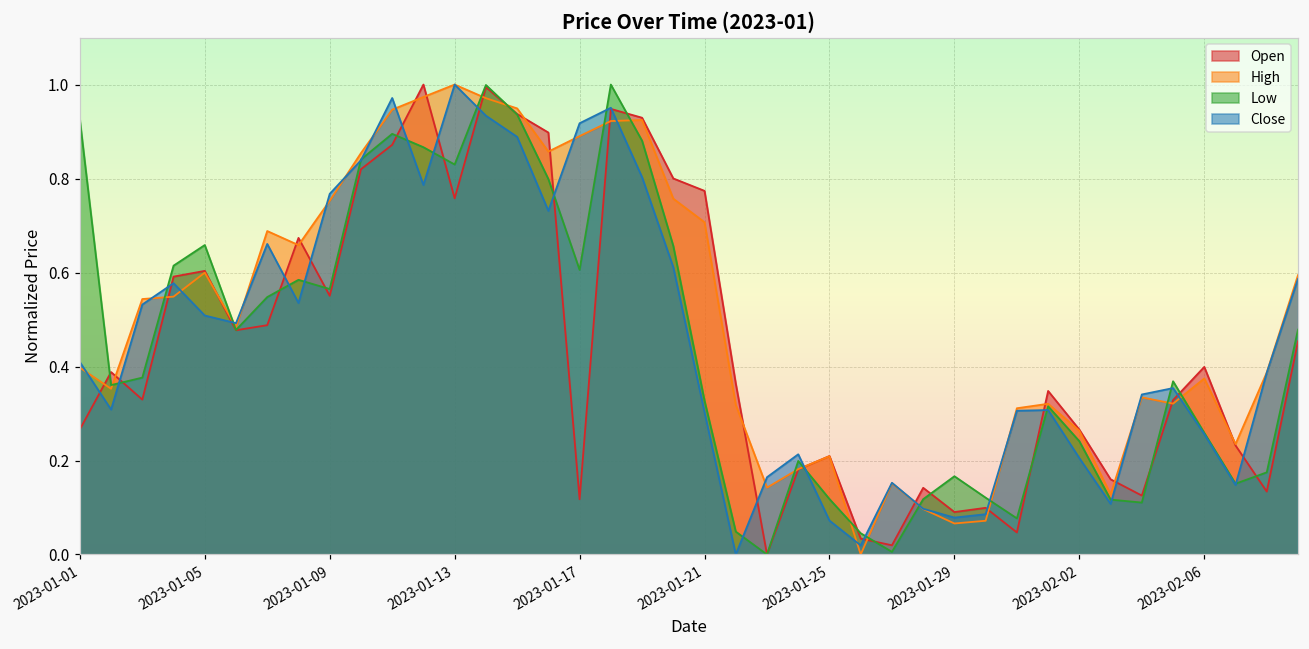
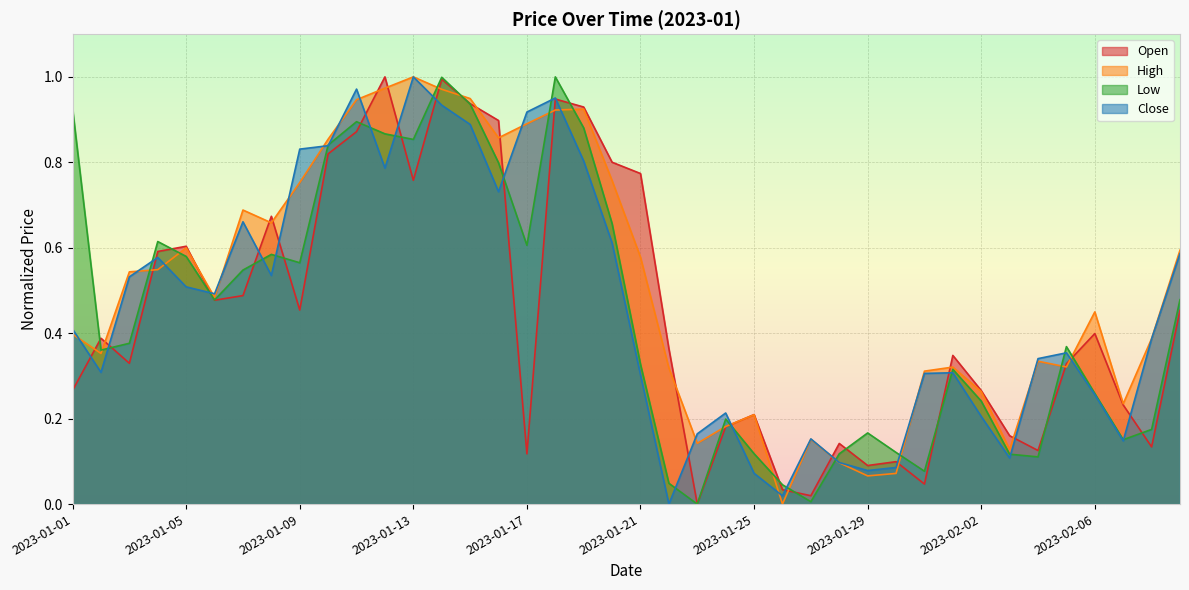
  {
    "Open": {
      "2023-01-01": 0.27,
-     "2023-01-09": 0.55,
+     "2023-01-09": 0.45,
      "2023-01-13": 0.76,
      "2023-01-17": 0.12,
      "2023-01-21": 0.77,
      "2023-01-29": 0.09,
      "2023-02-06": 0.40
    },
    "High": {
      "2023-01-01": 0.40,
      "2023-01-09": 0.75,
      "2023-01-17": 0.89,
-     "2023-01-21": 0.71,
+     "2023-01-21": 0.58,
      "2023-01-29": 0.07,
-     "2023-02-06": 0.37
+     "2023-02-06": 0.45
    },
    "Low": {
      "2023-01-01": 0.93,
-     "2023-01-05": 0.66,
+     "2023-01-05": 0.58,
      "2023-01-09": 0.56,
-     "2023-01-13": 0.83,
+     "2023-01-13": 0.85,
      "2023-01-17": 0.61,
      "2023-01-21": 0.33,
      "2023-01-25": 0.12,
      "2023-01-29": 0.17,
      "2023-02-02": 0.24
    },
    "Close": {
      "2023-01-01": 0.41,
      "2023-01-05": 0.51,
-     "2023-01-09": 0.77,
+     "2023-01-09": 0.83,
      "2023-01-17": 0.92,
      "2023-01-21": 0.30,
      "2023-01-25": 0.07,
      "2023-01-29": 0.08,
      "2023-02-02": 0.21
    }
  }
